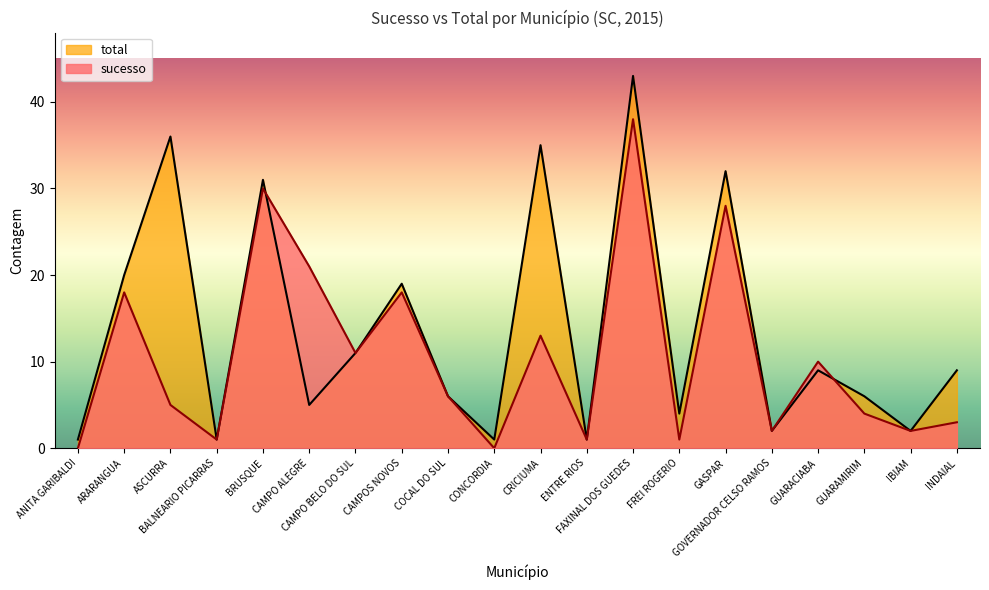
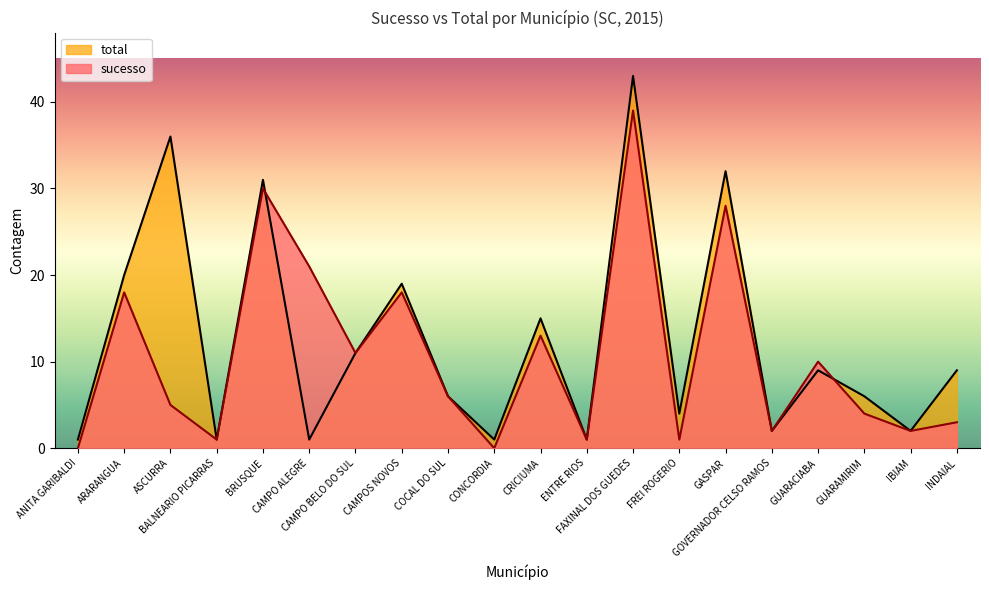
  {
    "total": {
      "ANITA GARIBALDI": 1,
      "ARARANGUA": 20,
      "ASCURRA": 36,
      "BRUSQUE": 31,
-     "CAMPO ALEGRE": 5,
+     "CAMPO ALEGRE": 1,
      "CAMPOS NOVOS": 19,
      "CONCORDIA": 1,
-     "CRICIUMA": 35,
+     "CRICIUMA": 15,
      "FAXINAL DOS GUEDES": 43,
      "FREI ROGERIO": 4,
      "GASPAR": 32,
      "GUARACIABA": 9,
      "GUARAMIRIM": 6,
      "INDAIAL": 9
    },
    "sucesso": {
      "ANITA GARIBALDI": 0,
      "ARARANGUA": 18,
      "ASCURRA": 5,
      "BRUSQUE": 30,
      "CAMPO ALEGRE": 21,
      "CAMPOS NOVOS": 18,
      "CONCORDIA": 0,
      "CRICIUMA": 13,
-     "FAXINAL DOS GUEDES": 38,
+     "FAXINAL DOS GUEDES": 39,
      "FREI ROGERIO": 1,
      "GASPAR": 28,
      "GUARACIABA": 10,
      "GUARAMIRIM": 4,
      "INDAIAL": 3
    }
  }
